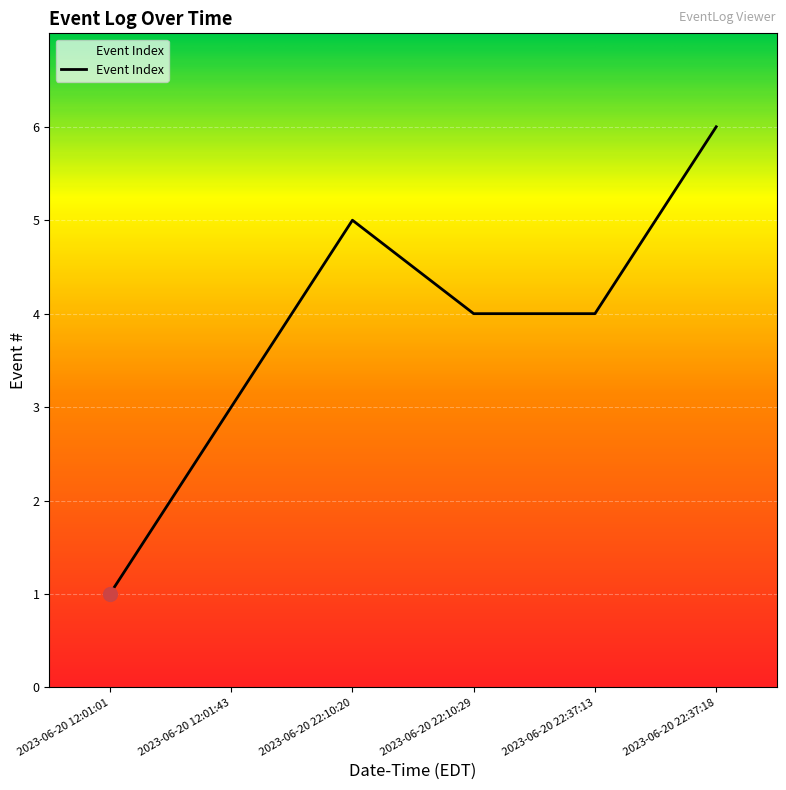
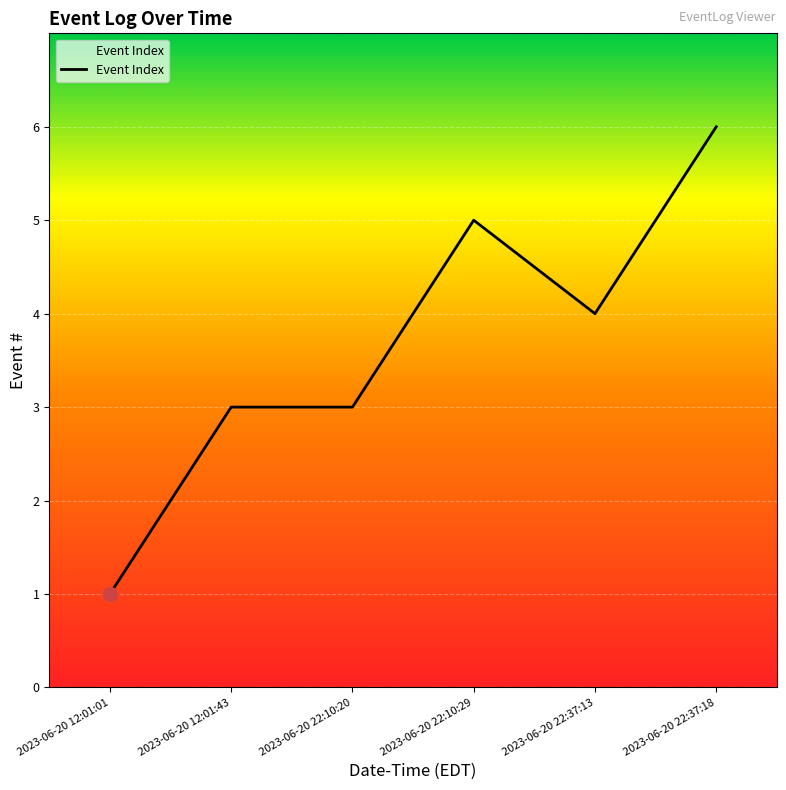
  {
    "Event Index": {
      "2023-06-20 12:01:43": 3,
-     "2023-06-20 22:10:20": 5,
-     "2023-06-20 22:10:29": 4,
+     "2023-06-20 22:10:20": 3,
+     "2023-06-20 22:10:29": 5,
      "2023-06-20 22:37:13": 4,
      "2023-06-20 22:37:18": 6
    }
  }
